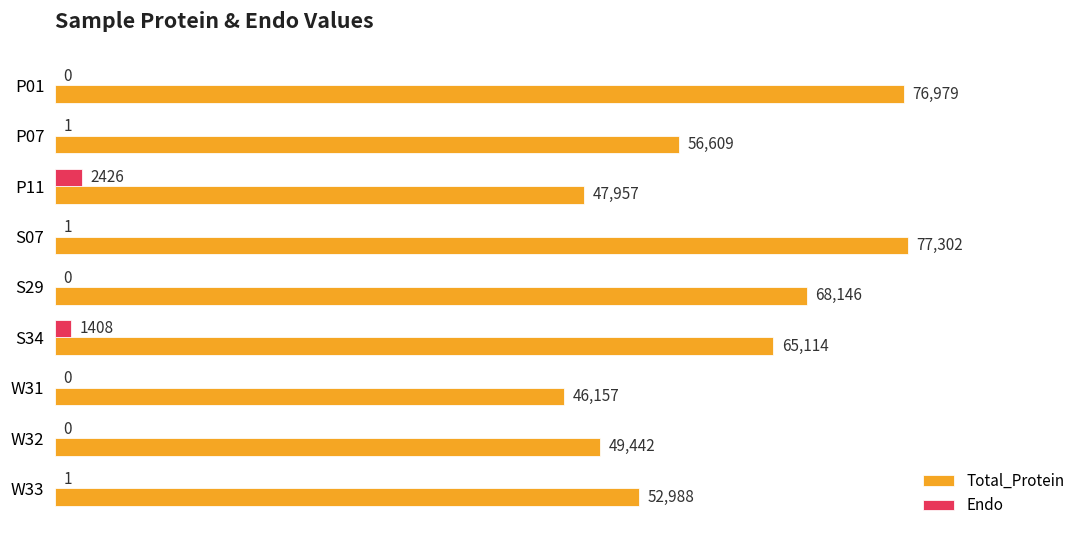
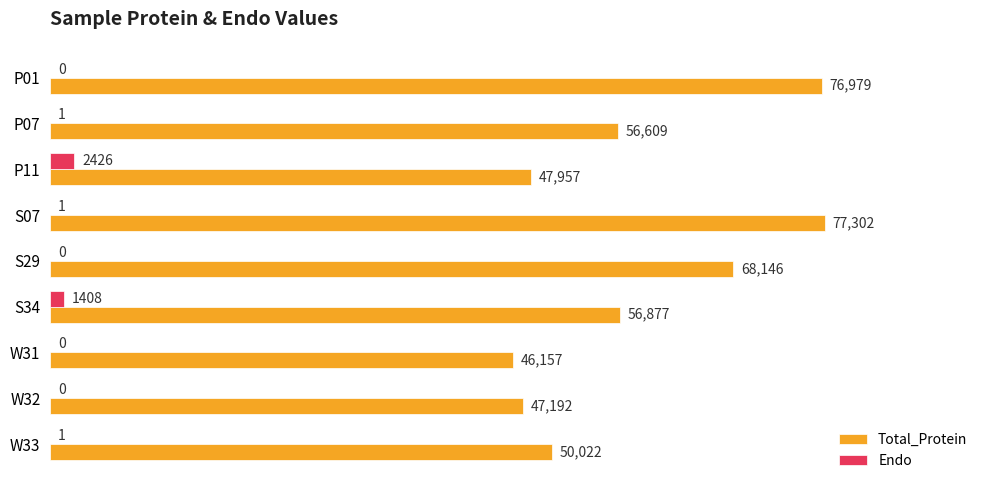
  {
    "Total_Protein": {
      "P01": "76,979",
      "P07": "56,609",
      "P11": "47,957",
      "S07": "77,302",
      "S29": "68,146",
-     "S34": "65,114",
+     "S34": "56,877",
      "W31": "46,157",
-     "W32": "49,442",
-     "W33": "52,988"
+     "W32": "47,192",
+     "W33": "50,022"
    },
    "Endo": {
      "P01": "0",
      "P07": "1",
      "P11": "2426",
      "S07": "1",
      "S29": "0",
      "S34": "1408",
      "W31": "0",
      "W32": "0",
      "W33": "1"
    }
  }
